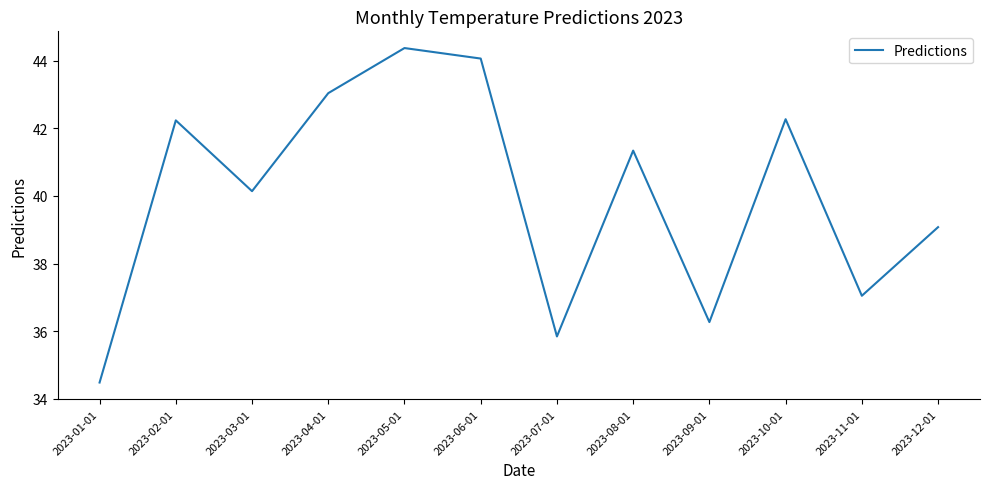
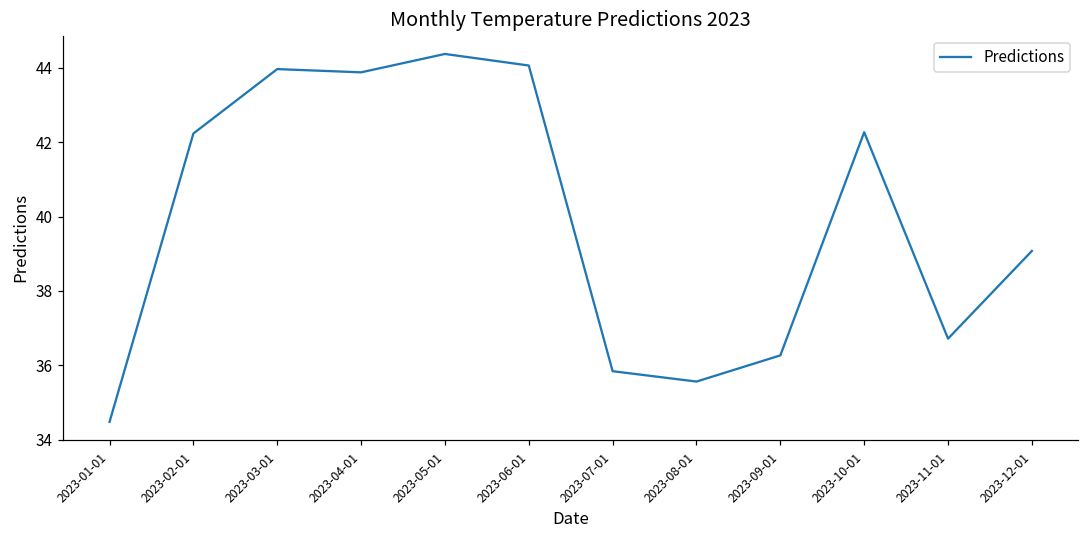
  {
    "2023-01-01": 34.5,
    "2023-02-01": 42.2,
-   "2023-03-01": 40.1,
-   "2023-04-01": 43.0,
+   "2023-03-01": 44.0,
+   "2023-04-01": 43.9,
    "2023-05-01": 44.4,
    "2023-06-01": 44.1,
    "2023-07-01": 35.8,
-   "2023-08-01": 41.3,
+   "2023-08-01": 35.6,
    "2023-09-01": 36.3,
    "2023-10-01": 42.3,
-   "2023-11-01": 37.0,
+   "2023-11-01": 36.7,
    "2023-12-01": 39.1
  }
